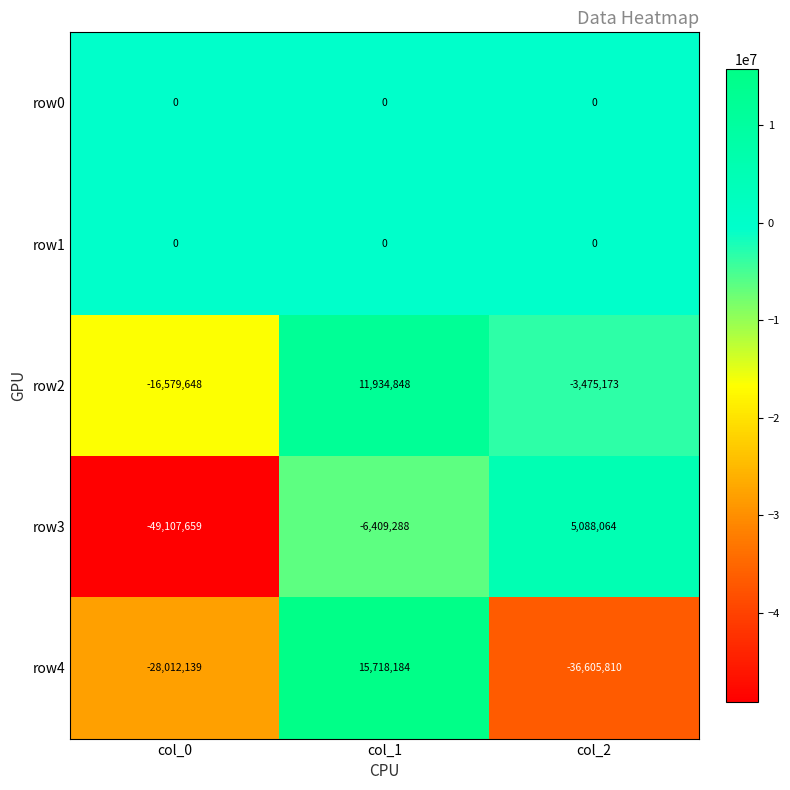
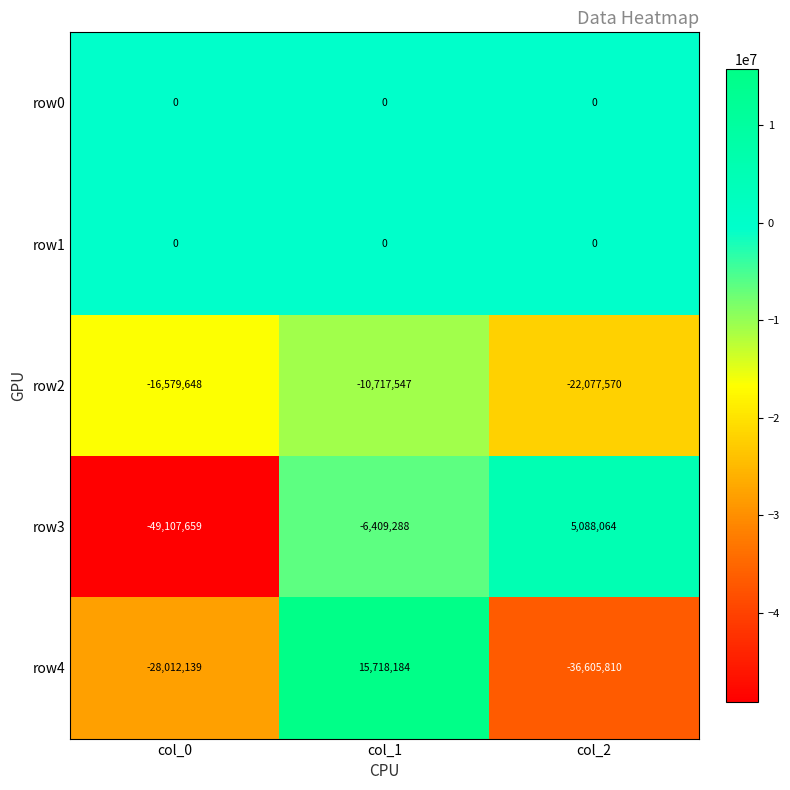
  {
    "row0": {
      "col_0": "0",
      "col_1": "0",
      "col_2": "0"
    },
    "row1": {
      "col_0": "0",
      "col_1": "0",
      "col_2": "0"
    },
    "row2": {
      "col_0": "-16,579,648",
-     "col_1": "11,934,848",
-     "col_2": "-3,475,173"
+     "col_1": "-10,717,547",
+     "col_2": "-22,077,570"
    },
    "row3": {
      "col_0": "-49,107,659",
      "col_1": "-6,409,288",
      "col_2": "5,088,064"
    },
    "row4": {
      "col_0": "-28,012,139",
      "col_1": "15,718,184",
      "col_2": "-36,605,810"
    }
  }
